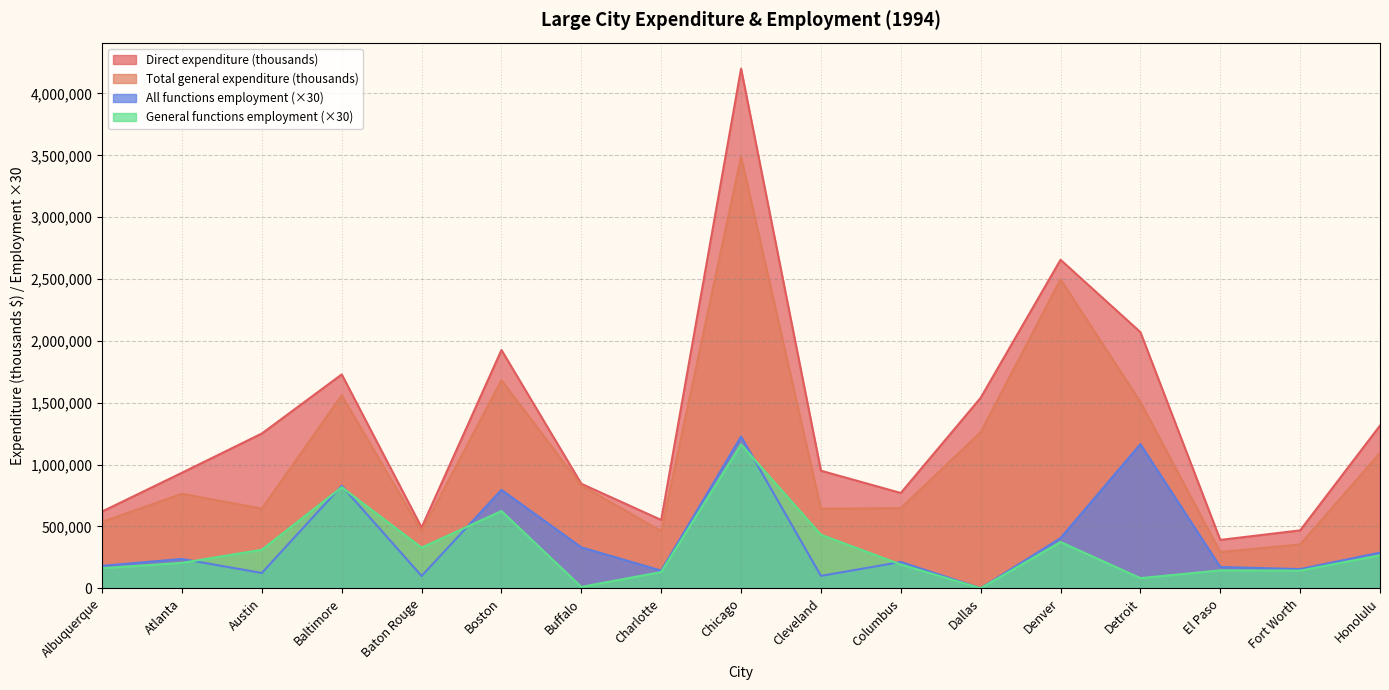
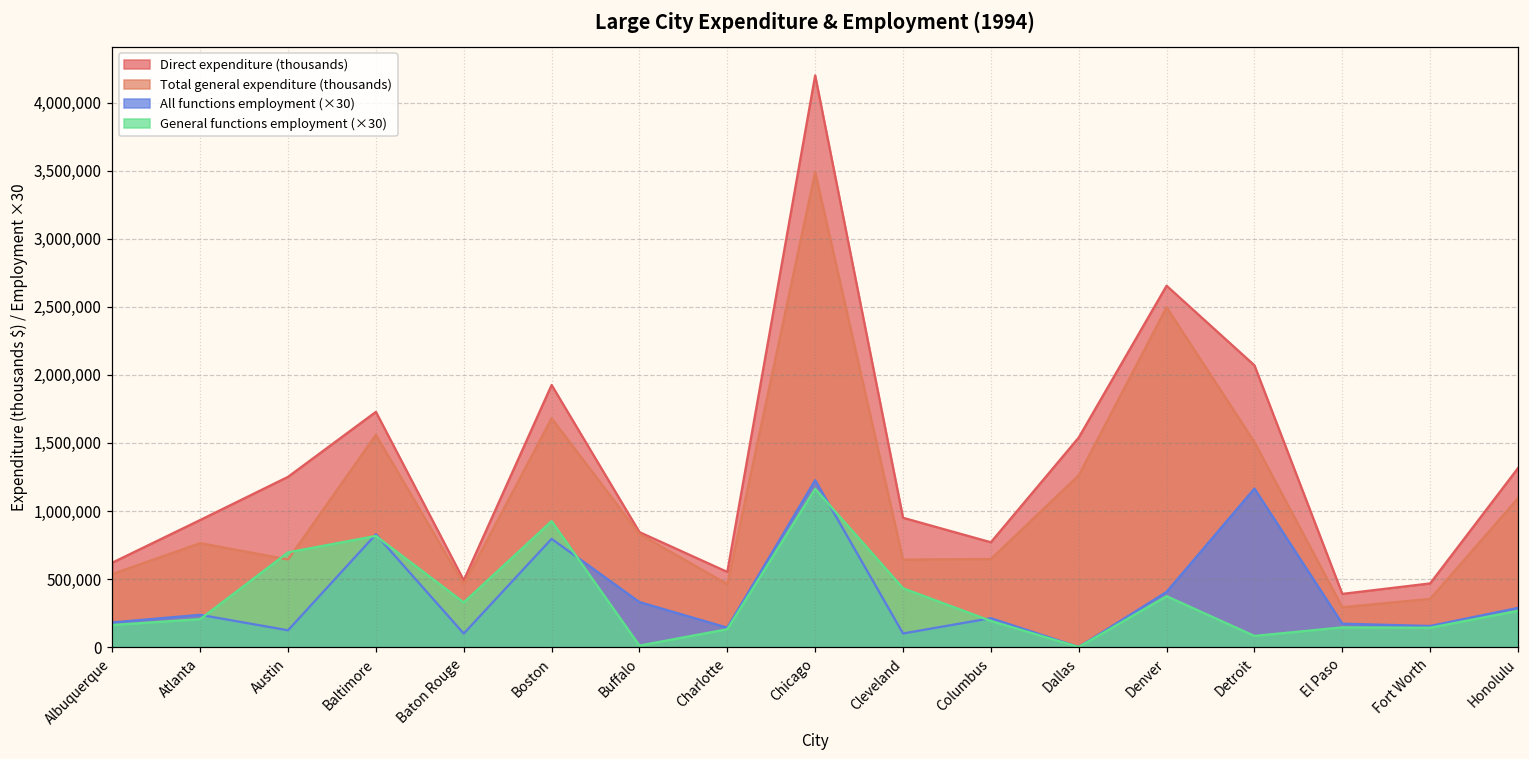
  {
    "All functions employment (×30)": {
      "Atlanta": "240,000",
      "Austin": "120,000",
      "Baton Rouge": "100,000",
      "Boston": "800,000",
      "Buffalo": "330,000",
      "Chicago": "1,230,000",
      "Cleveland": "100,000",
      "Denver": "410,000",
      "Detroit": "1,160,000",
      "El Paso": "170,000",
      "Honolulu": "290,000"
    },
    "General functions employment (×30)": {
      "Atlanta": "210,000",
-     "Austin": "310,000",
+     "Austin": "700,000",
      "Baton Rouge": "330,000",
-     "Boston": "620,000",
+     "Boston": "930,000",
      "Buffalo": "10,000",
      "Chicago": "1,160,000",
      "Cleveland": "430,000",
      "Denver": "370,000",
      "Detroit": "80,000",
      "El Paso": "140,000",
      "Honolulu": "270,000"
    }
  }
